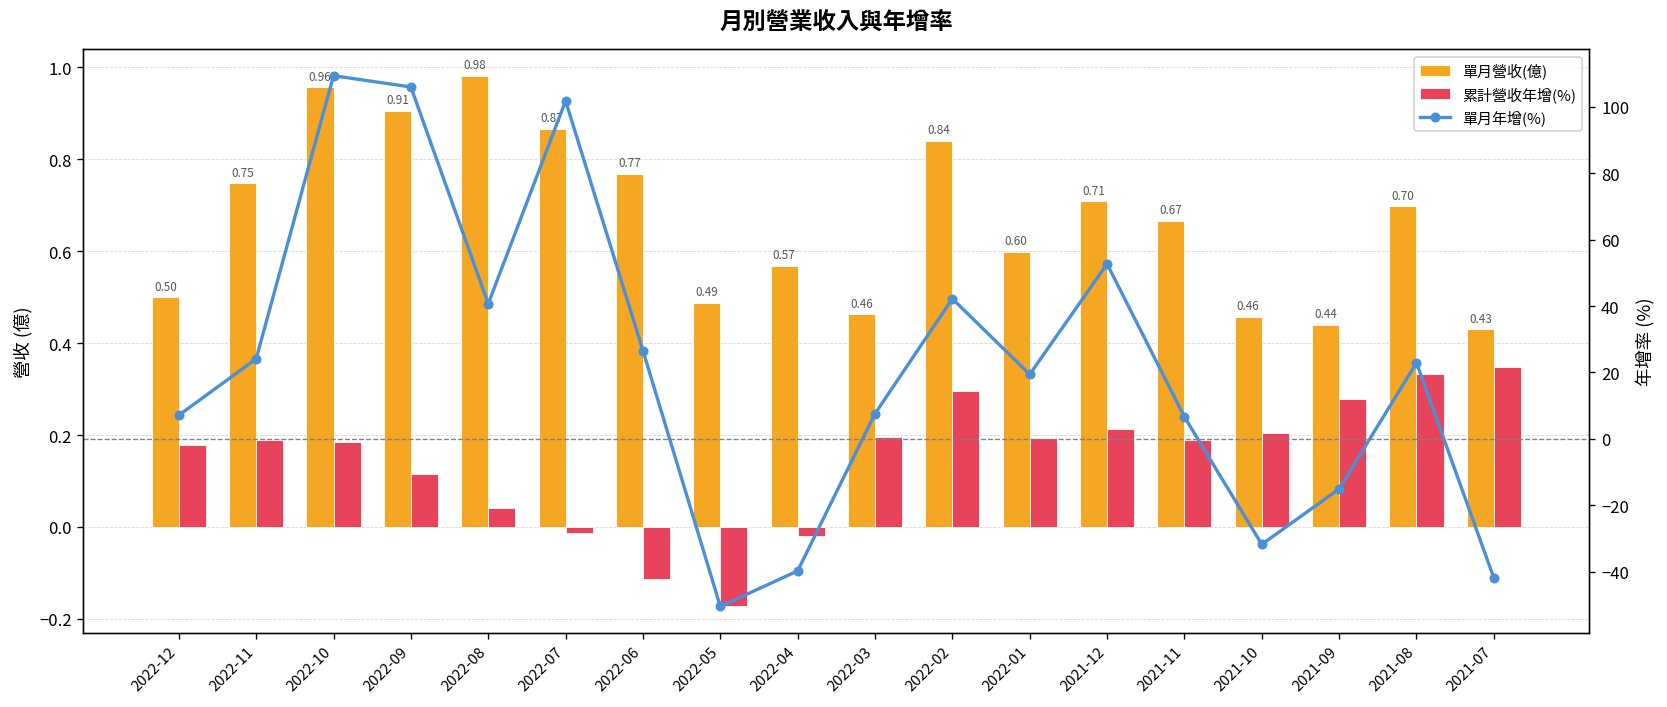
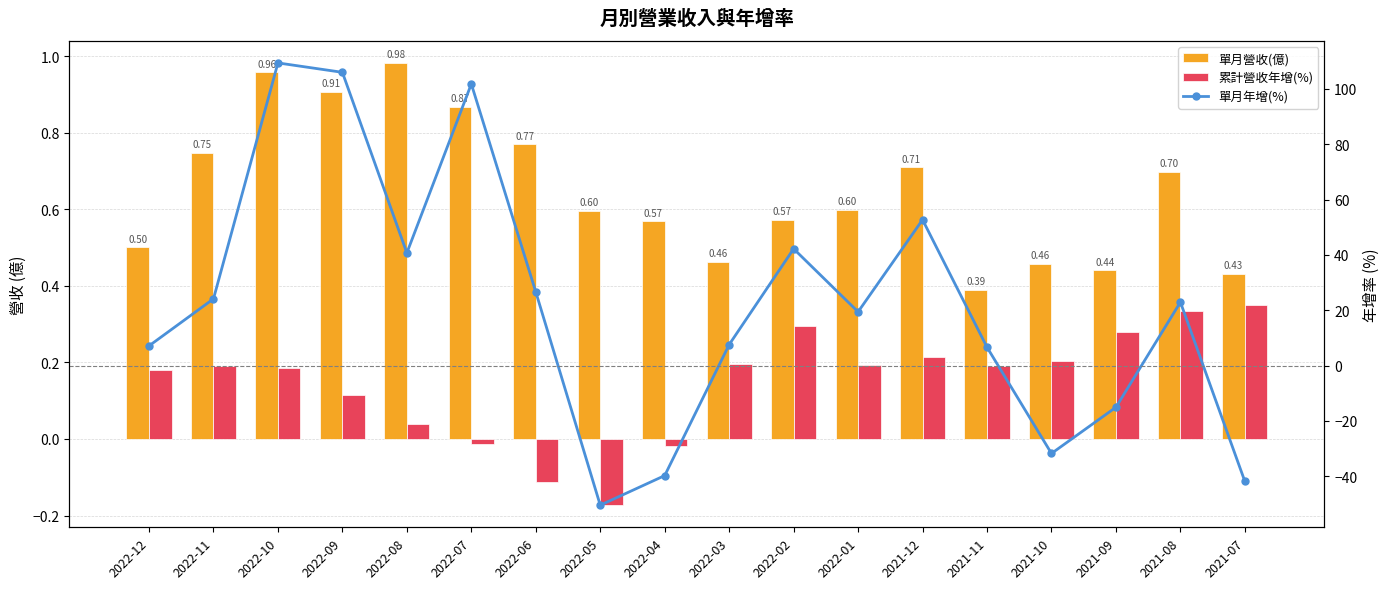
  {
    "單月營收(億)": {
      "2022-12": 0.50,
      "2022-11": 0.75,
      "2022-09": 0.91,
      "2022-08": 0.98,
      "2022-07": 0.87,
      "2022-06": 0.77,
-     "2022-05": 0.49,
+     "2022-05": 0.60,
      "2022-04": 0.57,
      "2022-03": 0.46,
-     "2022-02": 0.84,
+     "2022-02": 0.57,
      "2022-01": 0.60,
      "2021-12": 0.71,
-     "2021-11": 0.67,
+     "2021-11": 0.39,
      "2021-10": 0.46,
      "2021-09": 0.44,
      "2021-08": 0.70,
      "2021-07": 0.43
    }
  }
